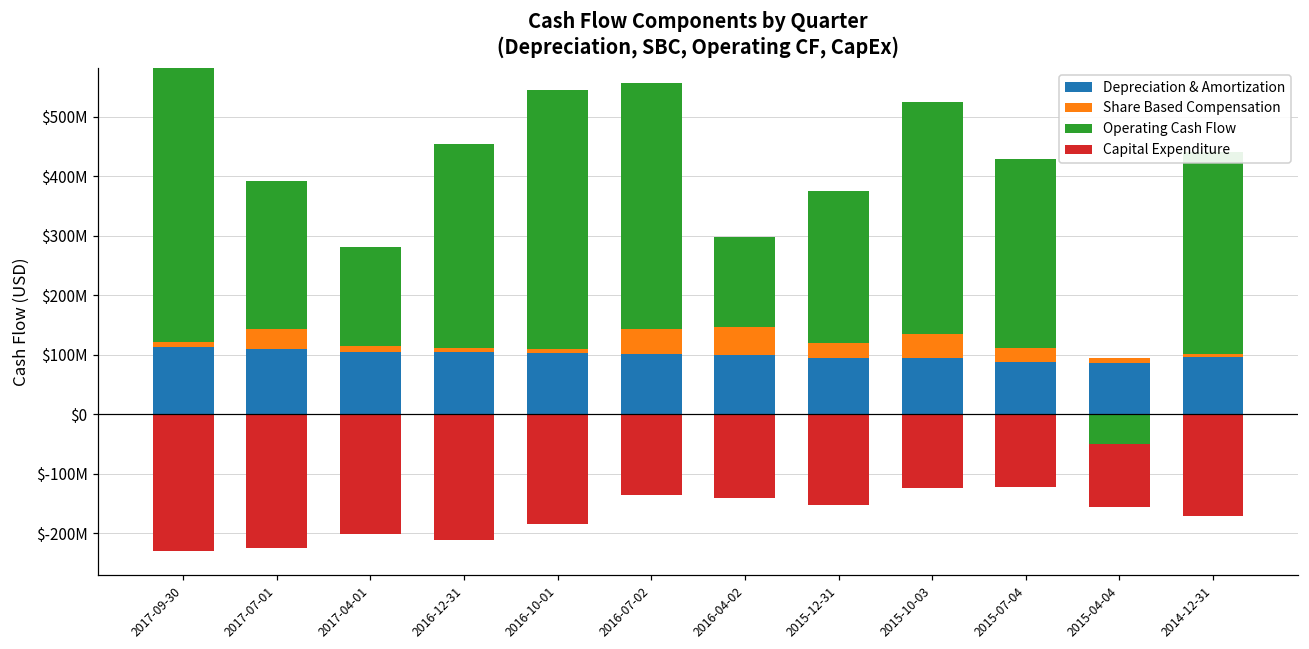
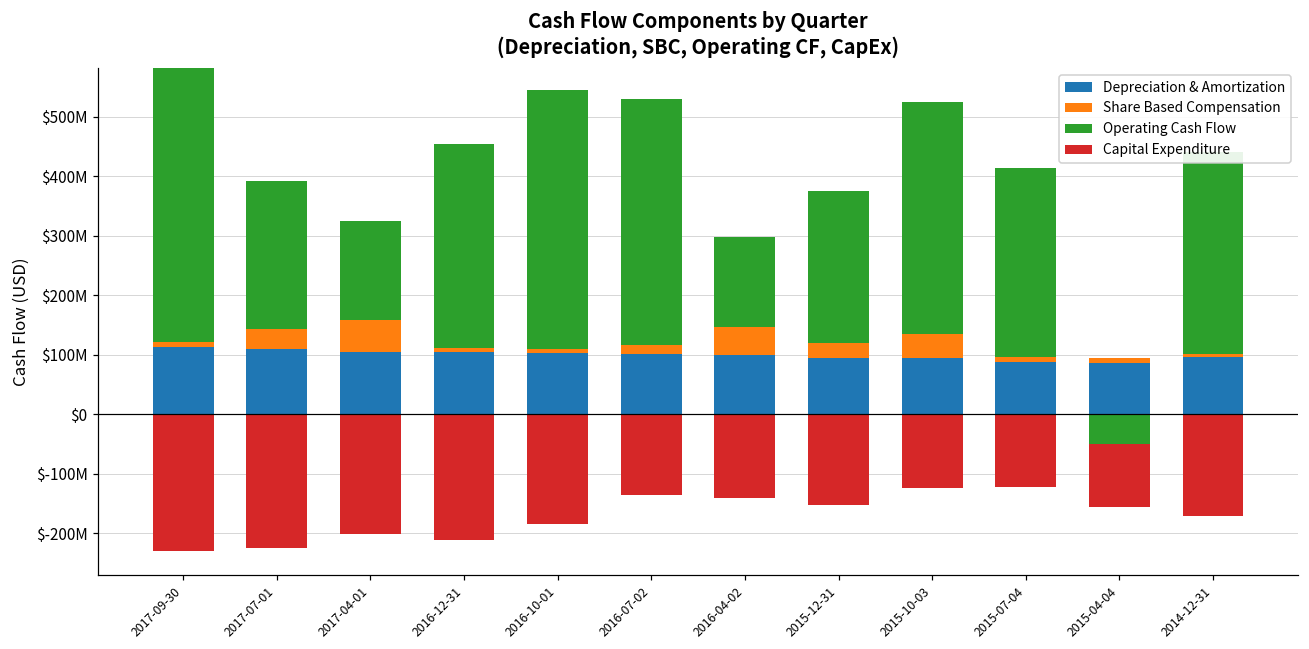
  {
    "Share Based Compensation": {
      "2017-09-30": "$10000000",
      "2017-07-01": "$30000000",
-     "2017-04-01": "$10000000",
+     "2017-04-01": "$50000000",
      "2016-12-31": "$10000000",
      "2016-10-01": "$10000000",
-     "2016-07-02": "$40000000",
+     "2016-07-02": "$10000000",
      "2016-04-02": "$50000000",
      "2015-12-31": "$30000000",
      "2015-10-03": "$40000000",
-     "2015-07-04": "$20000000",
+     "2015-07-04": "$10000000",
      "2015-04-04": "$10000000",
      "2014-12-31": "$10000000"
    }
  }
